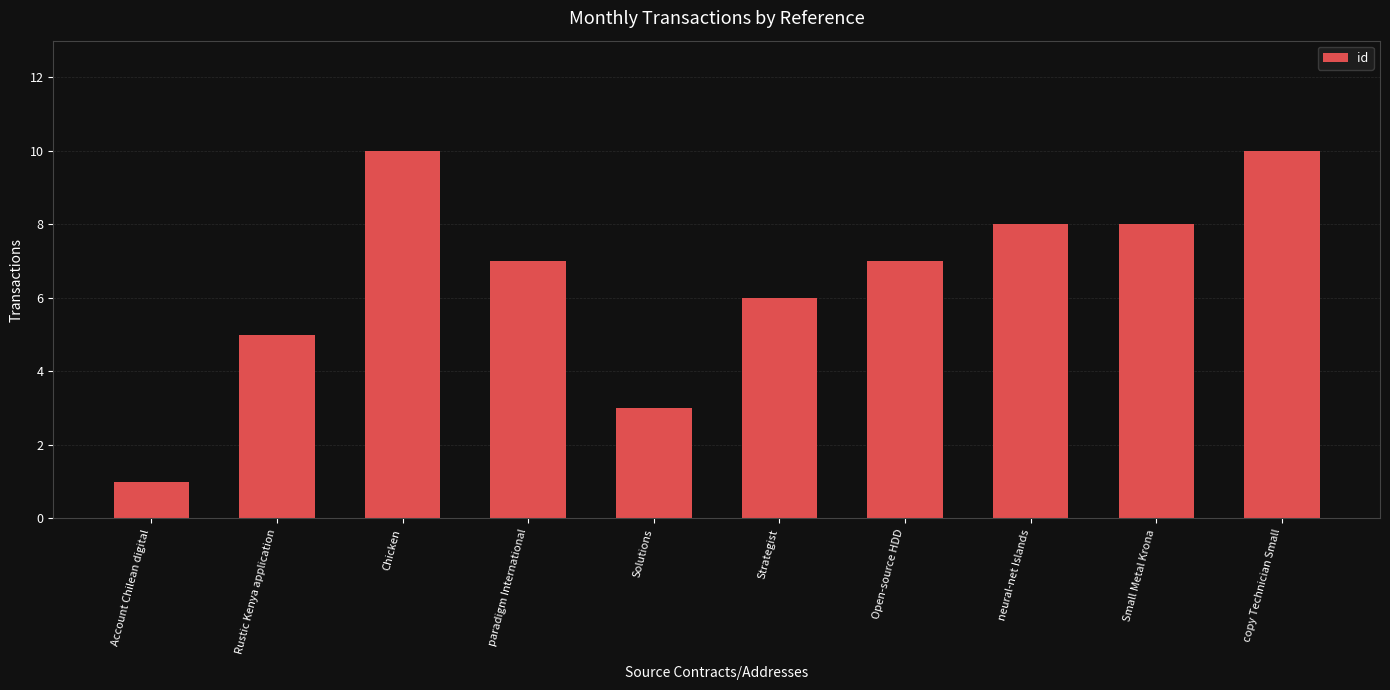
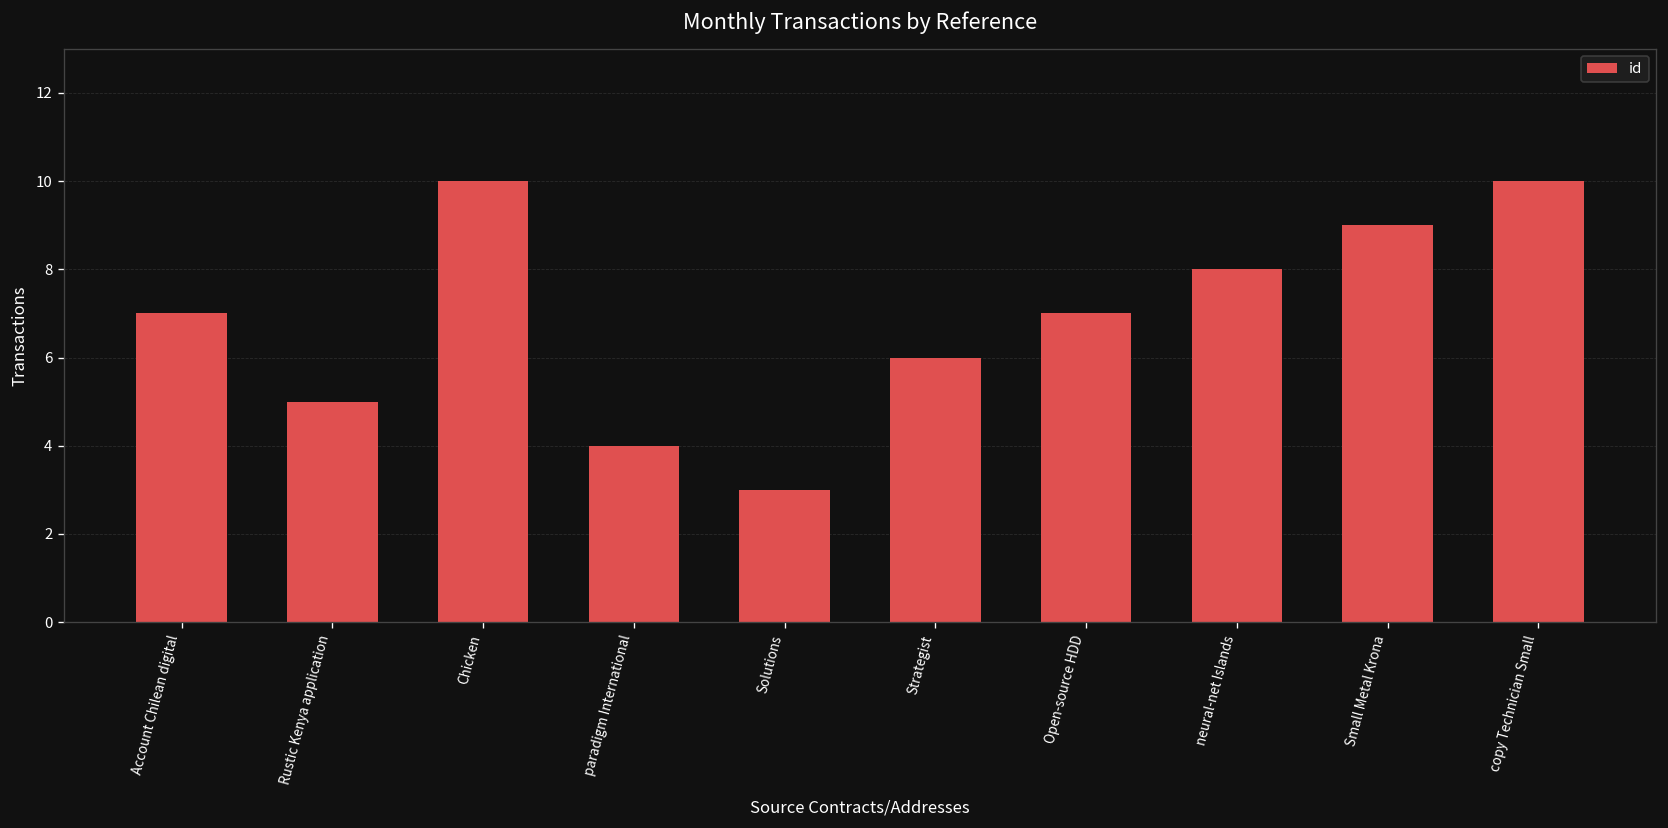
  {
-   "Account Chilean digital": 1,
+   "Account Chilean digital": 7,
    "Rustic Kenya application": 5,
    "Chicken": 10,
-   "paradigm International": 7,
+   "paradigm International": 4,
    "Solutions": 3,
    "Strategist": 6,
    "Open-source HDD": 7,
    "neural-net Islands": 8,
-   "Small Metal Krona": 8,
+   "Small Metal Krona": 9,
    "copy Technician Small": 10
  }
